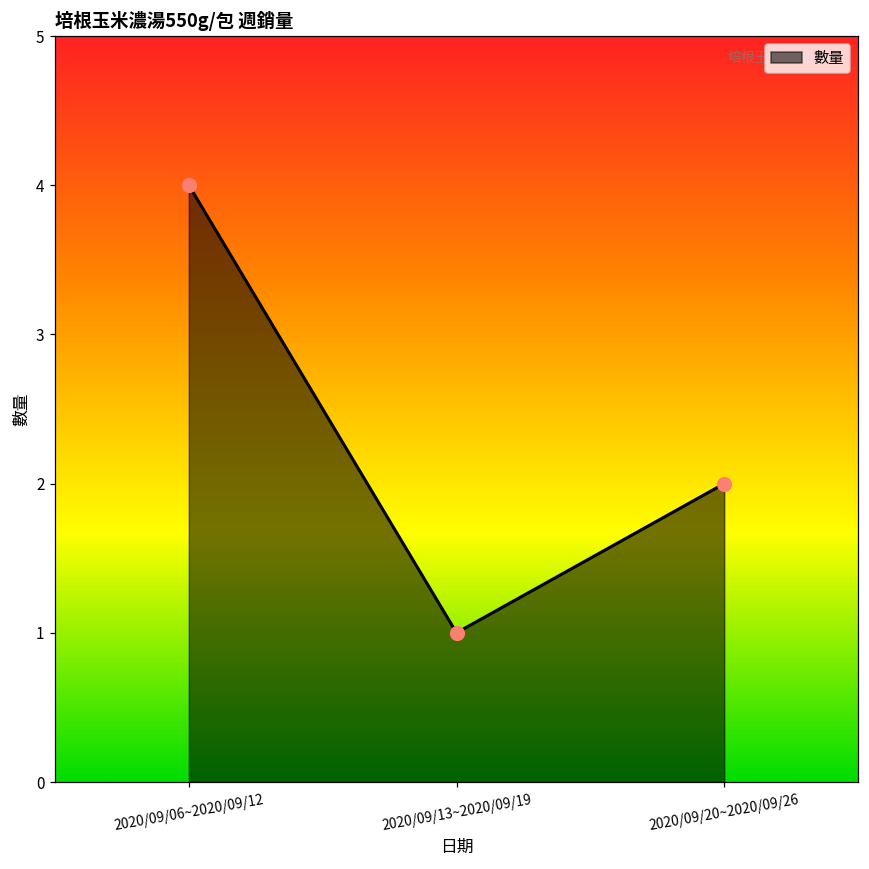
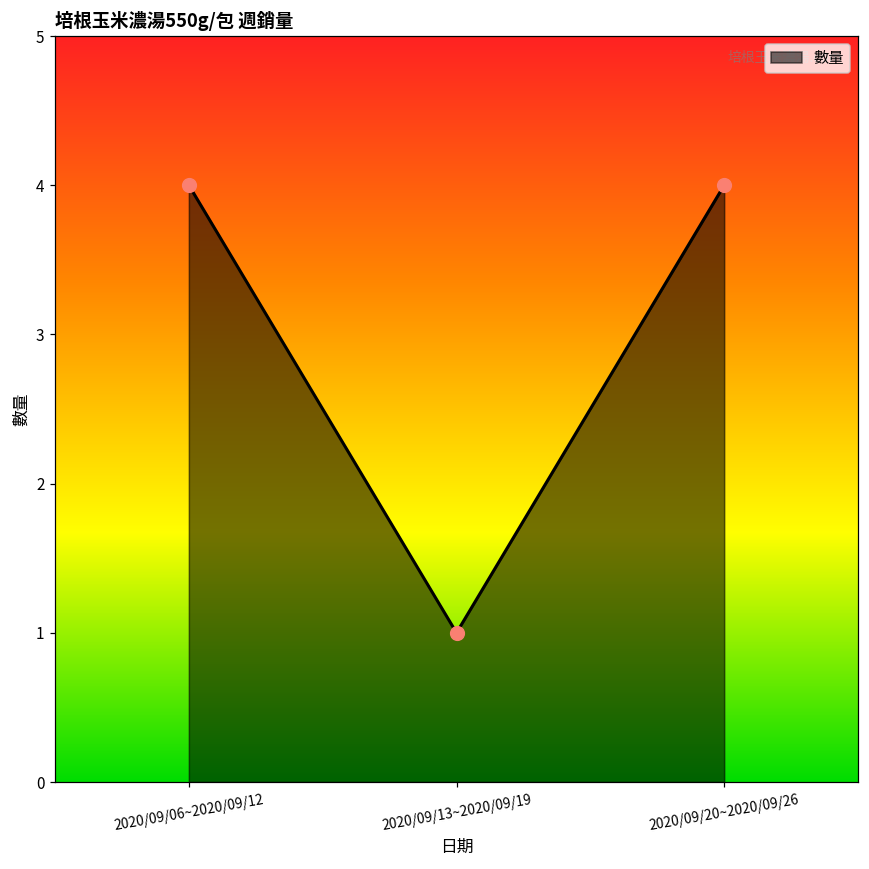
  {
    "2020/09/06~2020/09/12": 4,
    "2020/09/13~2020/09/19": 1,
-   "2020/09/20~2020/09/26": 2
+   "2020/09/20~2020/09/26": 4
  }
